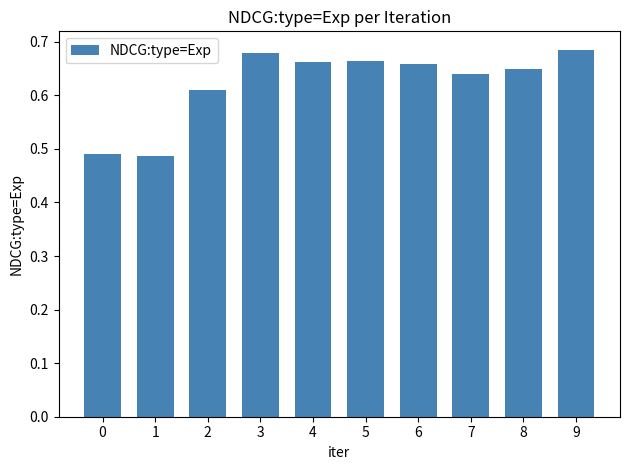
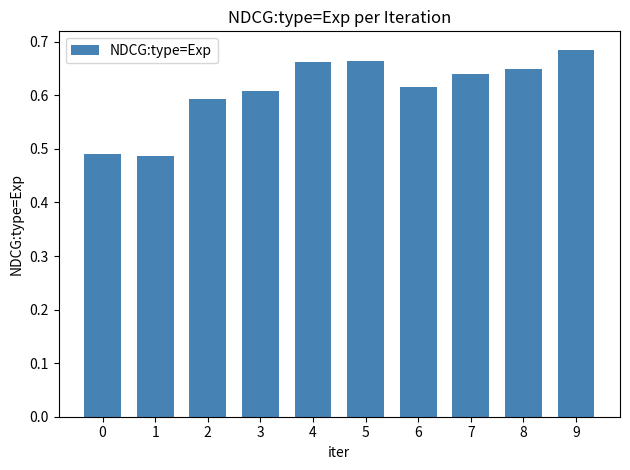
  {
    "0": 0.49,
    "1": 0.49,
-   "2": 0.61,
-   "3": 0.68,
+   "2": 0.59,
+   "3": 0.61,
    "4": 0.66,
    "5": 0.66,
-   "6": 0.66,
+   "6": 0.62,
    "7": 0.64,
    "8": 0.65,
    "9": 0.69
  }
